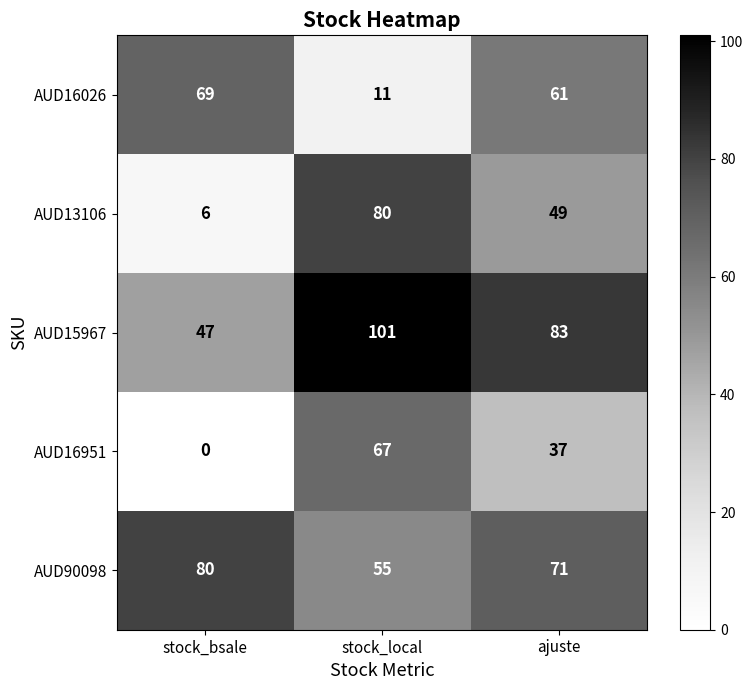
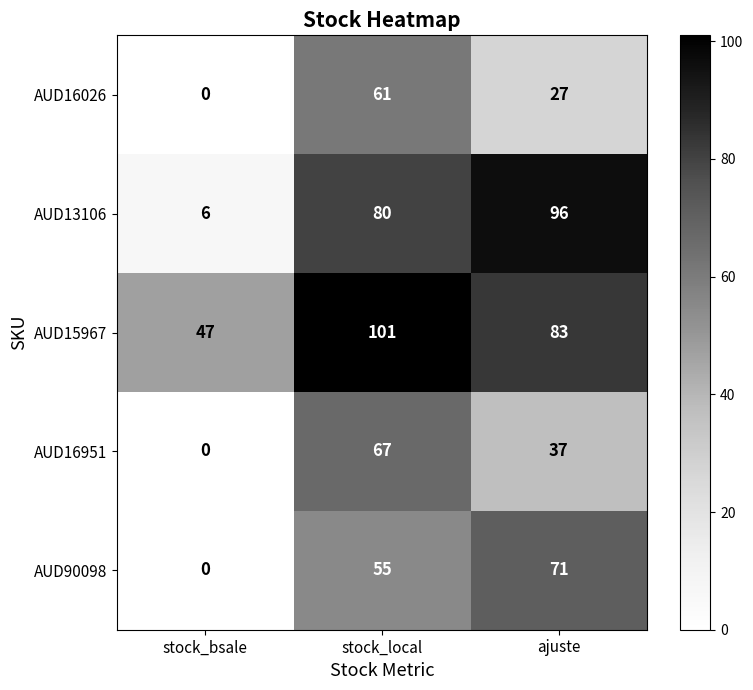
  {
    "AUD16026": {
-     "stock_bsale": 69,
-     "stock_local": 11,
-     "ajuste": 61
+     "stock_bsale": 0,
+     "stock_local": 61,
+     "ajuste": 27
    },
    "AUD13106": {
      "stock_bsale": 6,
      "stock_local": 80,
-     "ajuste": 49
+     "ajuste": 96
    },
    "AUD15967": {
      "stock_bsale": 47,
      "stock_local": 101,
      "ajuste": 83
    },
    "AUD16951": {
      "stock_bsale": 0,
      "stock_local": 67,
      "ajuste": 37
    },
    "AUD90098": {
-     "stock_bsale": 80,
+     "stock_bsale": 0,
      "stock_local": 55,
      "ajuste": 71
    }
  }
